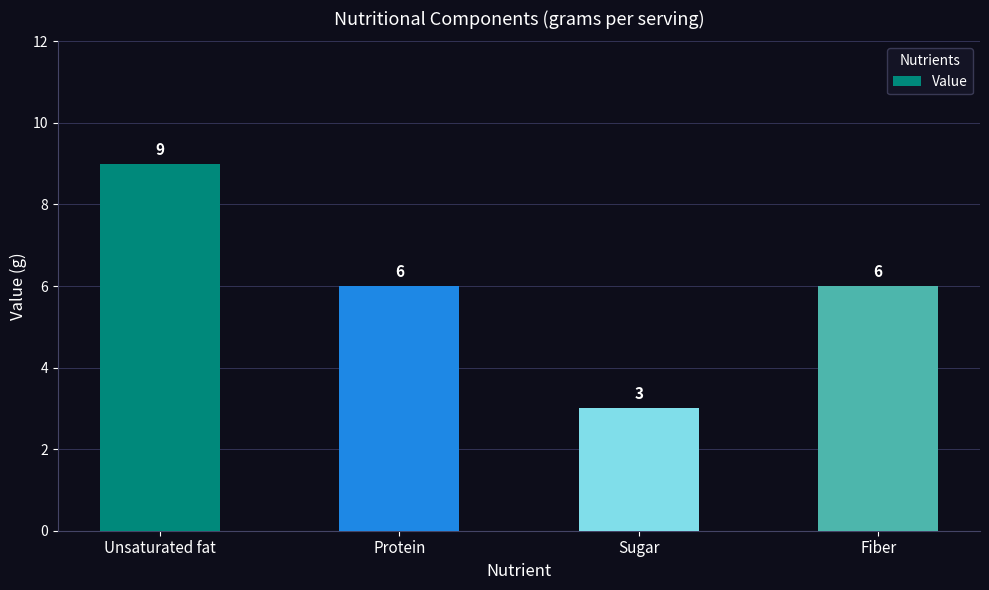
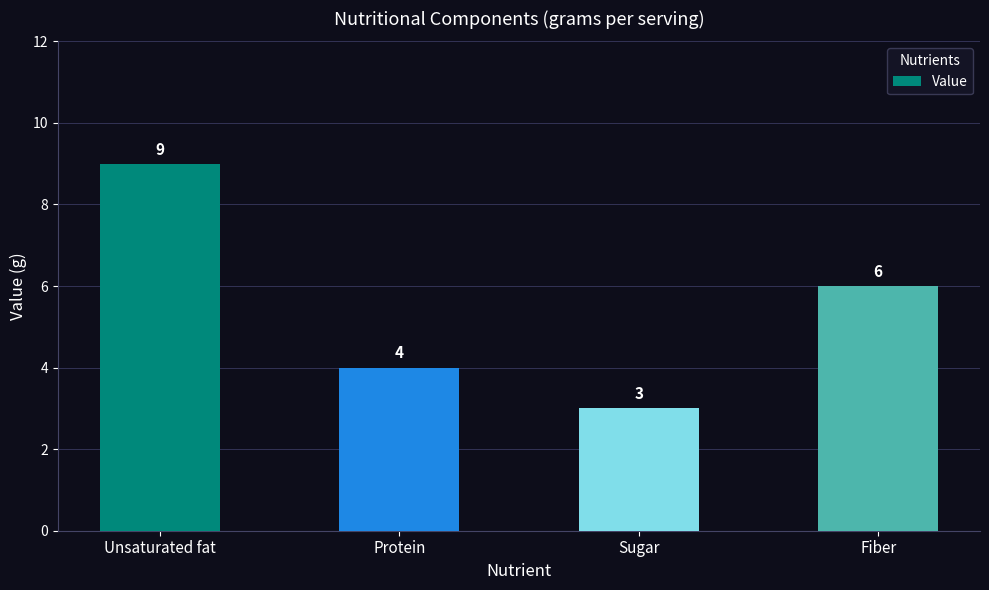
  {
    "Unsaturated fat": 9,
-   "Protein": 6,
+   "Protein": 4,
    "Sugar": 3,
    "Fiber": 6
  }
